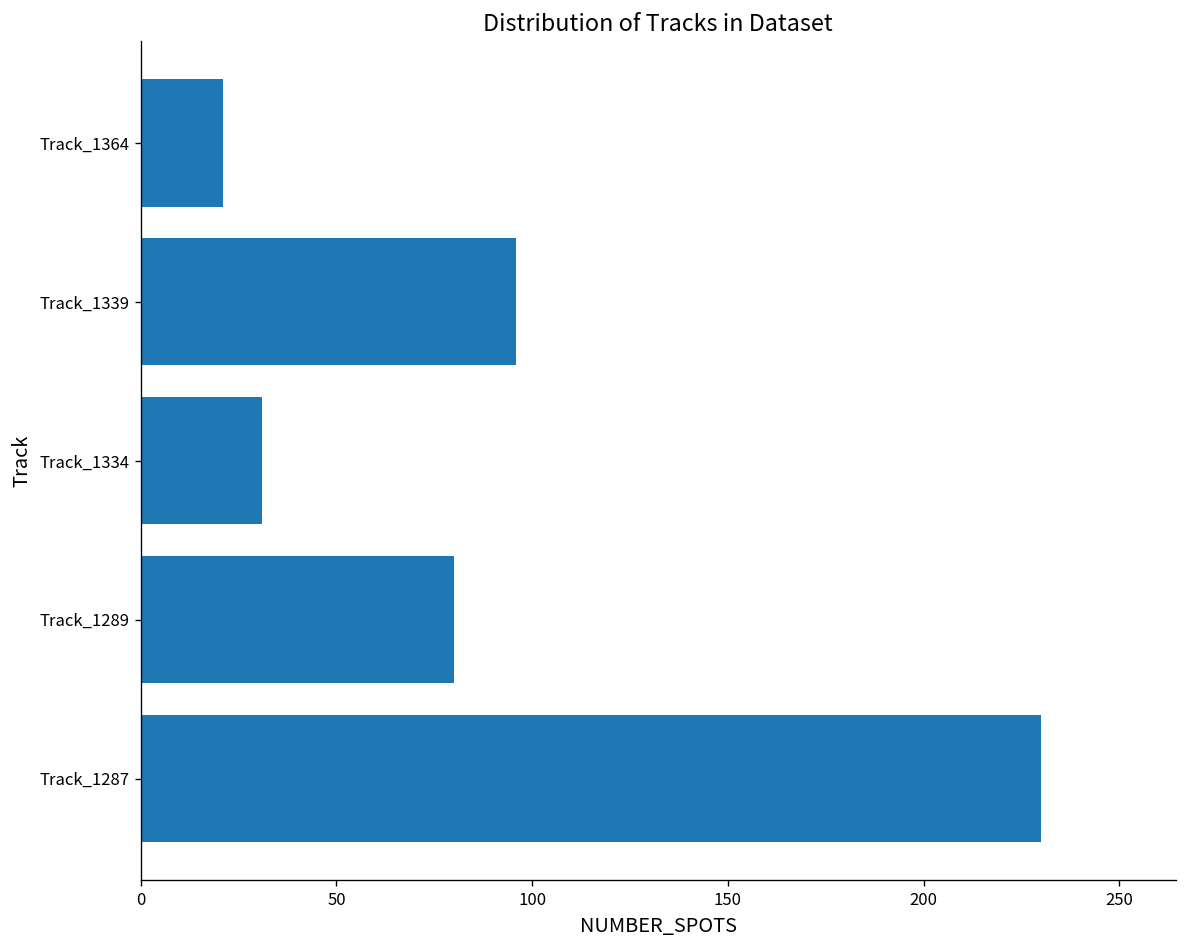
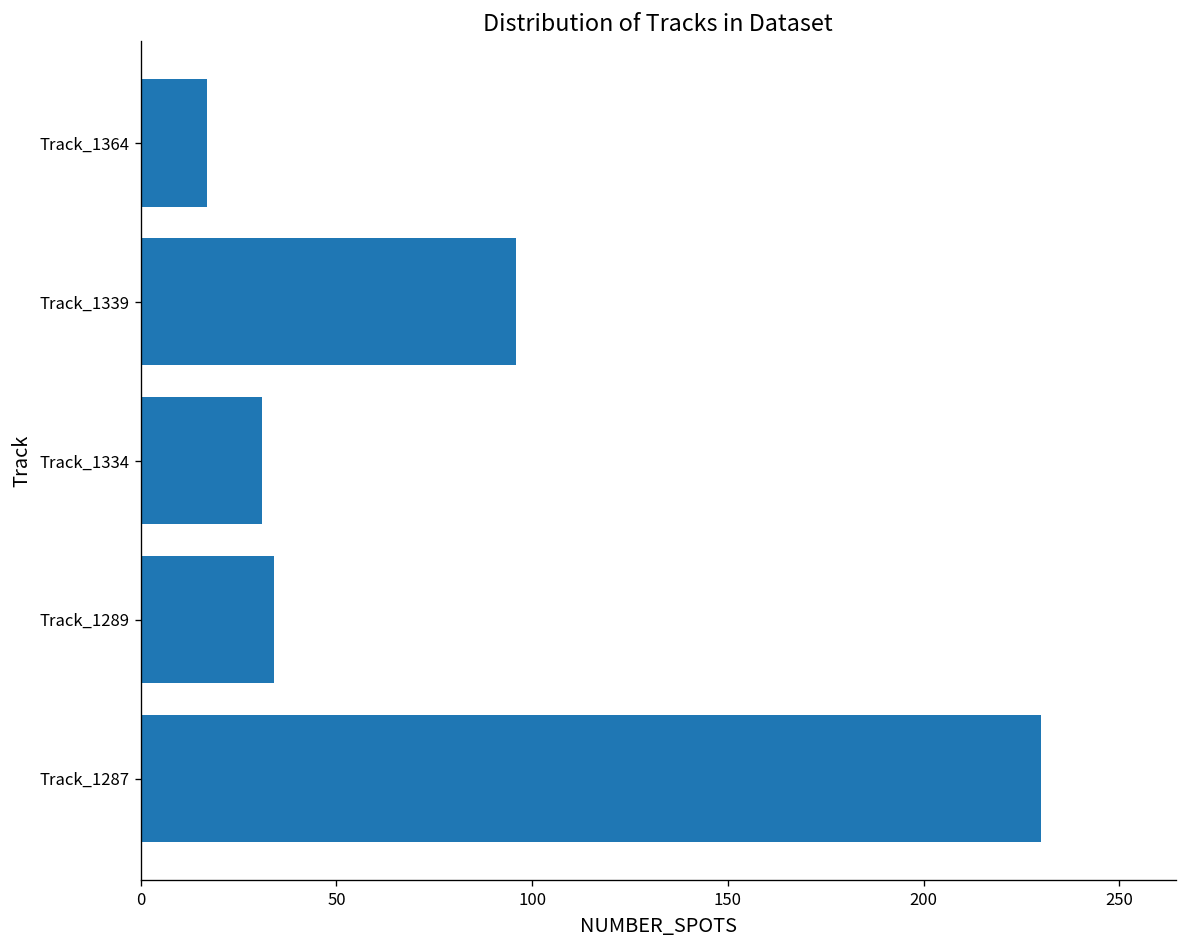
  {
-   "Track_1364": 21,
+   "Track_1364": 17,
    "Track_1339": 96,
    "Track_1334": 31,
-   "Track_1289": 80,
+   "Track_1289": 34,
    "Track_1287": 230
  }
